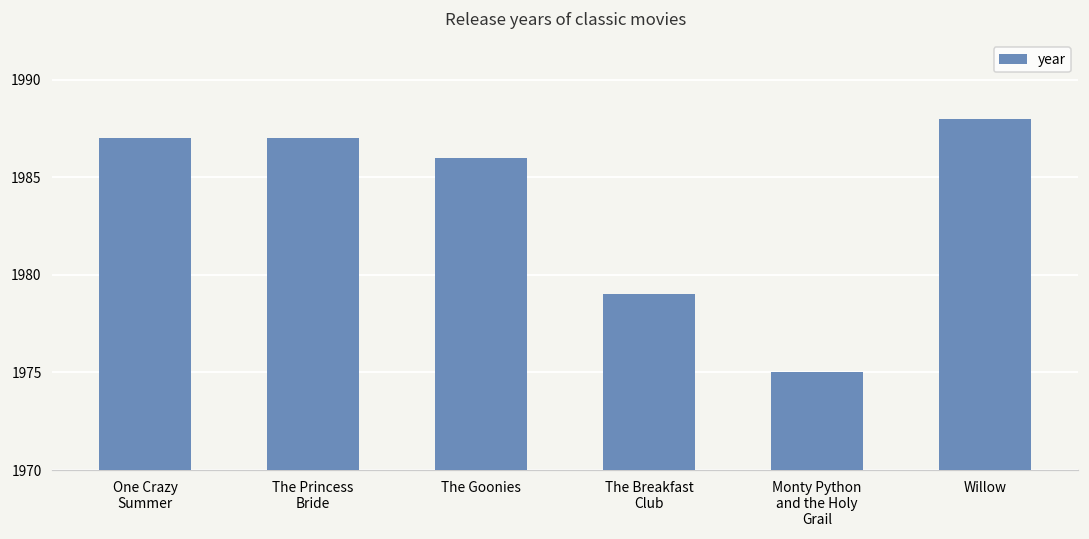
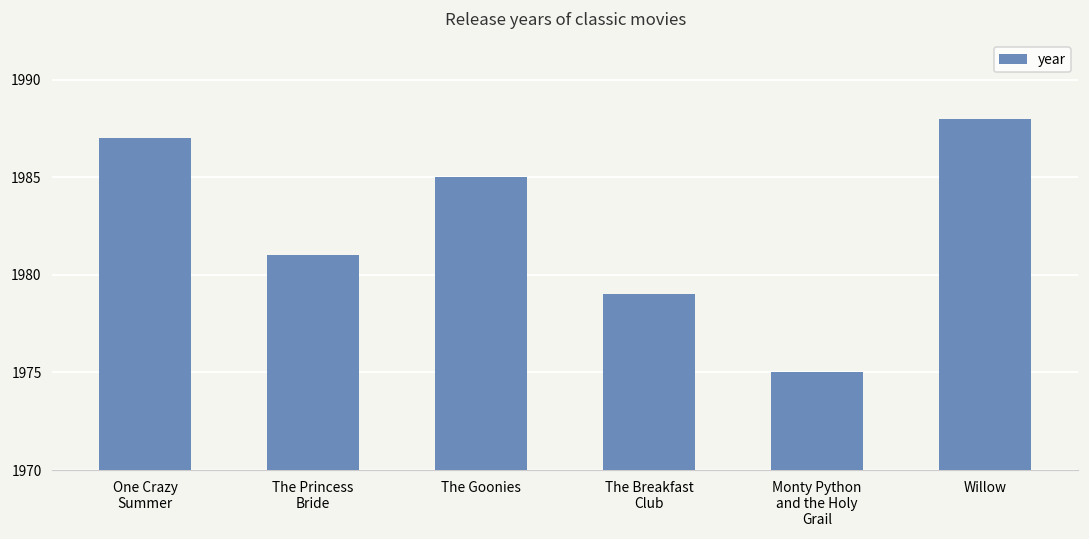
  {
    "One Crazy Summer": 1987,
-   "The Princess Bride": 1987,
-   "The Goonies": 1986,
+   "The Princess Bride": 1981,
+   "The Goonies": 1985,
    "The Breakfast Club": 1979,
    "Monty Python and the Holy Grail": 1975,
    "Willow": 1988
  }
